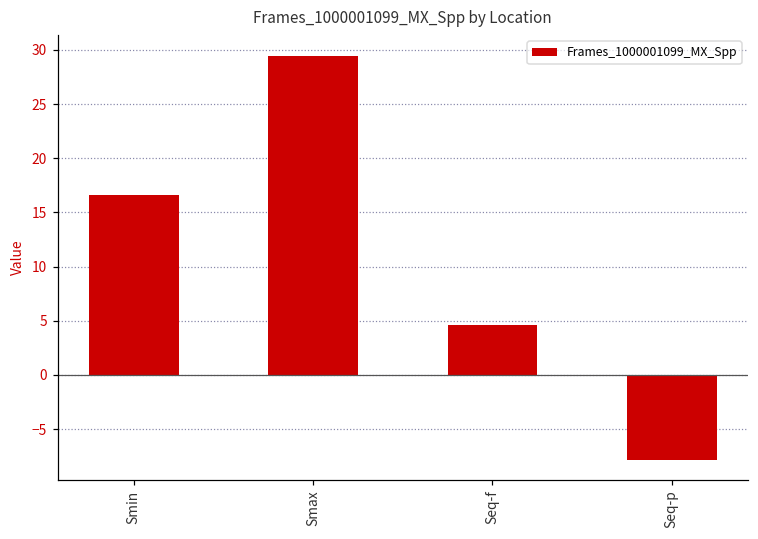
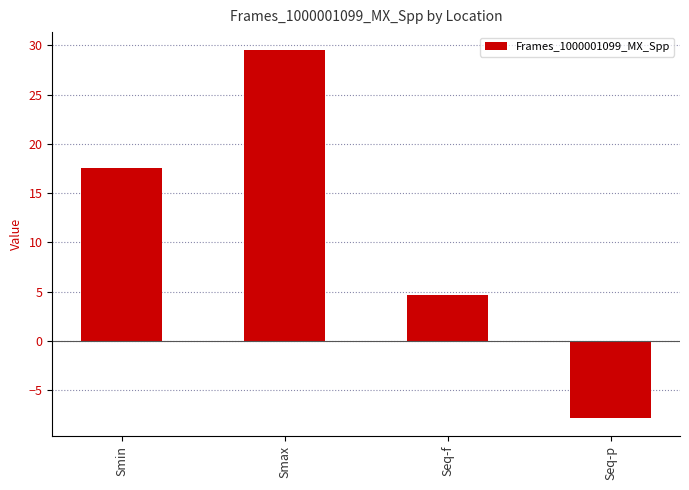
  {
-   "Smin": 17,
+   "Smin": 18,
    "Smax": 29,
    "Seq-f": 5,
    "Seq-p": -8
  }
